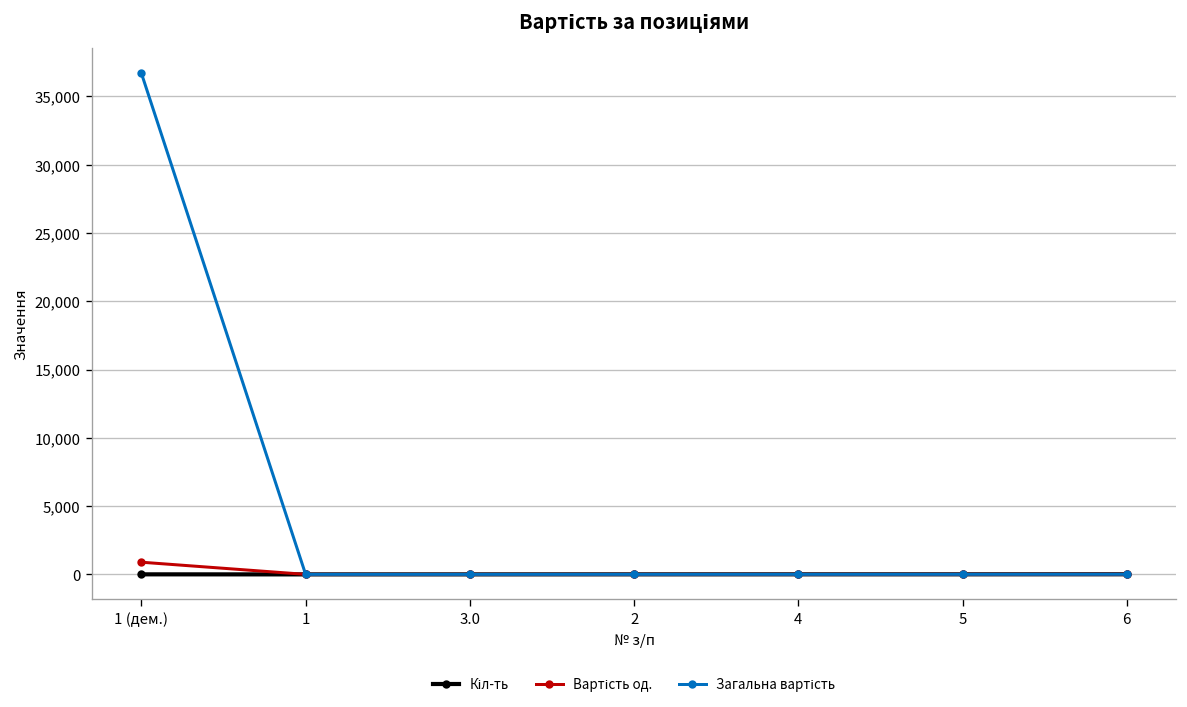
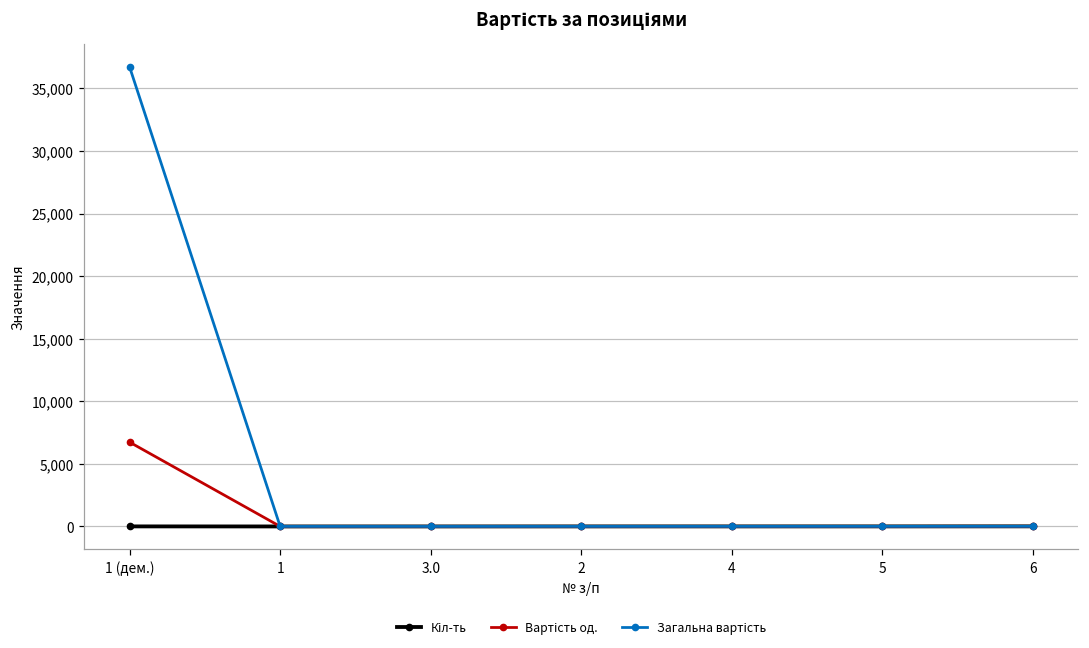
  {
    "Кіл-ть": {
      "1 (дем.)": "0"
    },
    "Вартість од.": {
-     "1 (дем.)": "900"
+     "1 (дем.)": "6,700"
    },
    "Загальна вартість": {
      "1 (дем.)": "36,700"
    }
  }
